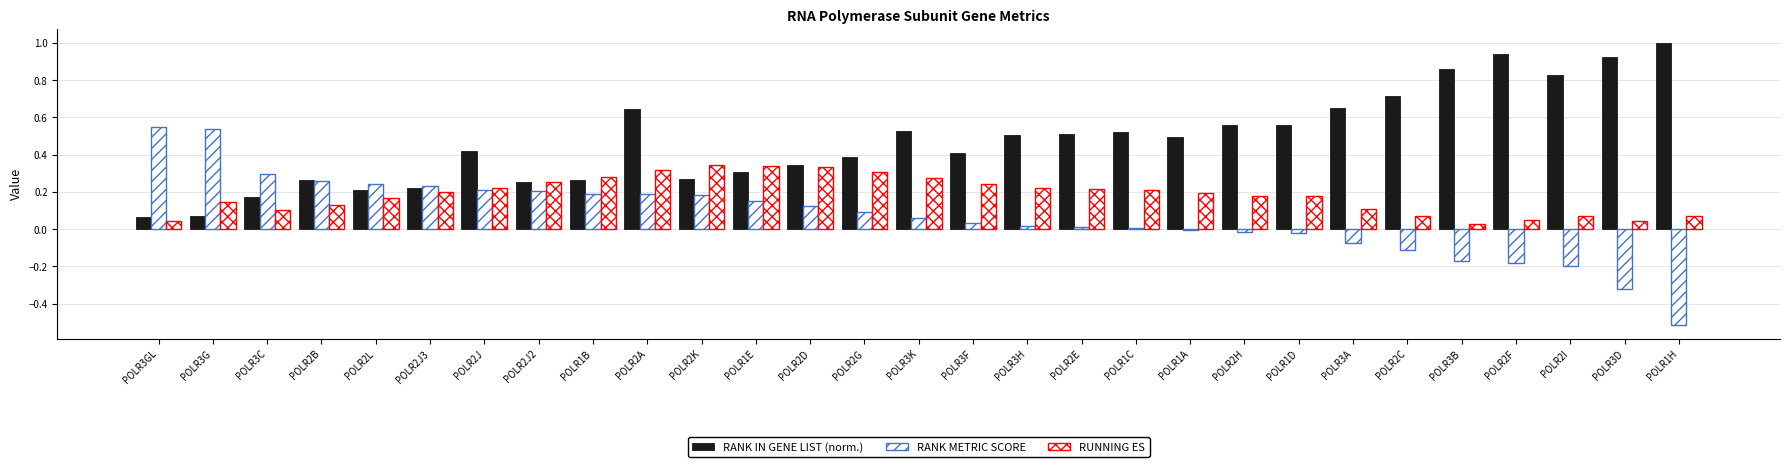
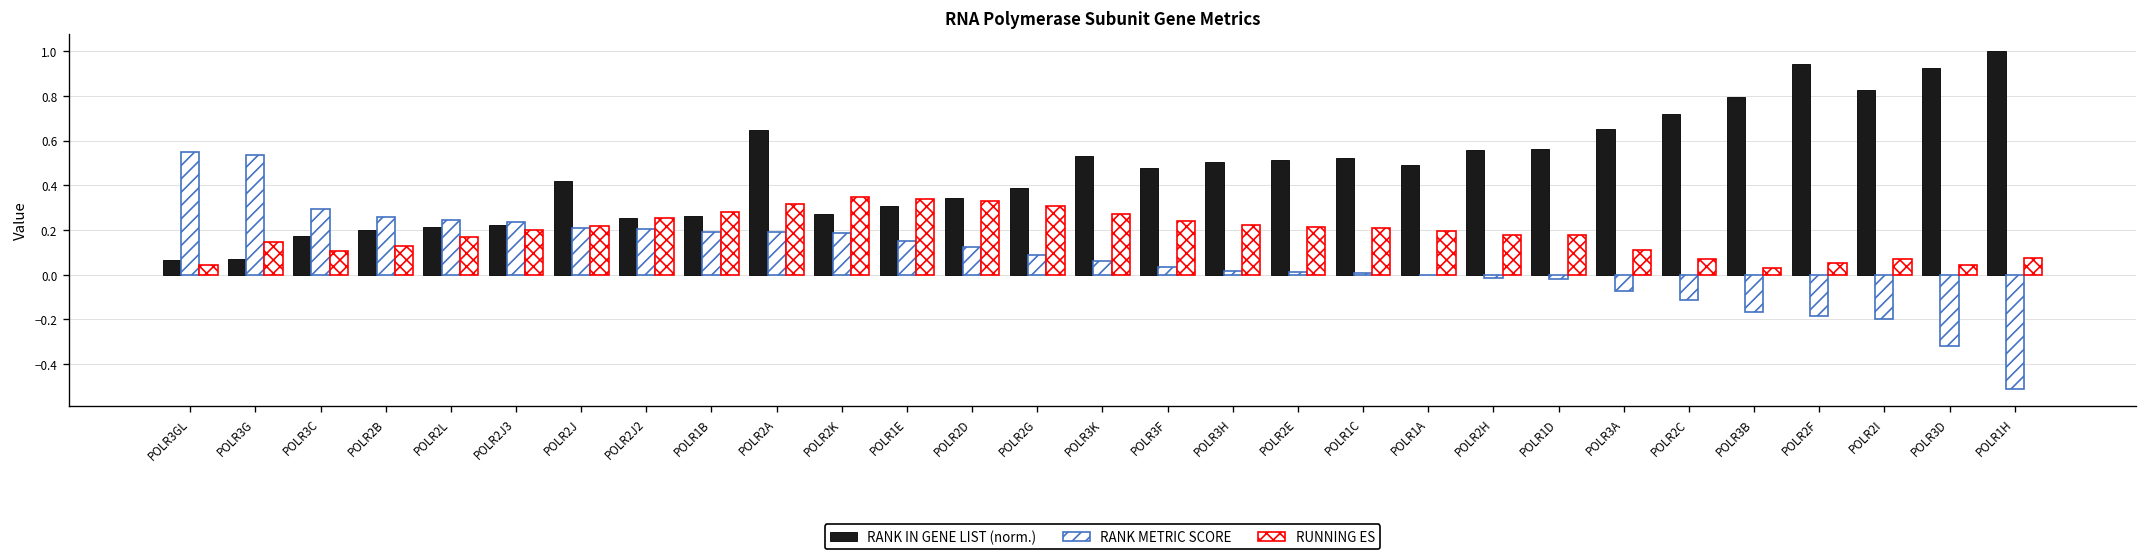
  {
    "RANK IN GENE LIST (norm.)": {
      "POLR3GL": 0.07,
      "POLR3G": 0.07,
      "POLR3C": 0.17,
-     "POLR2B": 0.26,
+     "POLR2B": 0.20,
      "POLR2L": 0.21,
      "POLR2J3": 0.22,
      "POLR2J": 0.42,
      "POLR2J2": 0.25,
      "POLR1B": 0.26,
      "POLR2A": 0.65,
      "POLR2K": 0.27,
      "POLR1E": 0.31,
      "POLR2D": 0.34,
      "POLR2G": 0.39,
      "POLR3K": 0.53,
-     "POLR3F": 0.41,
+     "POLR3F": 0.48,
      "POLR3H": 0.50,
      "POLR2E": 0.51,
      "POLR1C": 0.52,
      "POLR1A": 0.49,
      "POLR2H": 0.56,
      "POLR1D": 0.56,
      "POLR3A": 0.65,
      "POLR2C": 0.72,
-     "POLR3B": 0.86,
+     "POLR3B": 0.79,
      "POLR2F": 0.94,
      "POLR2I": 0.83,
      "POLR3D": 0.92,
      "POLR1H": 1.00
    }
  }
